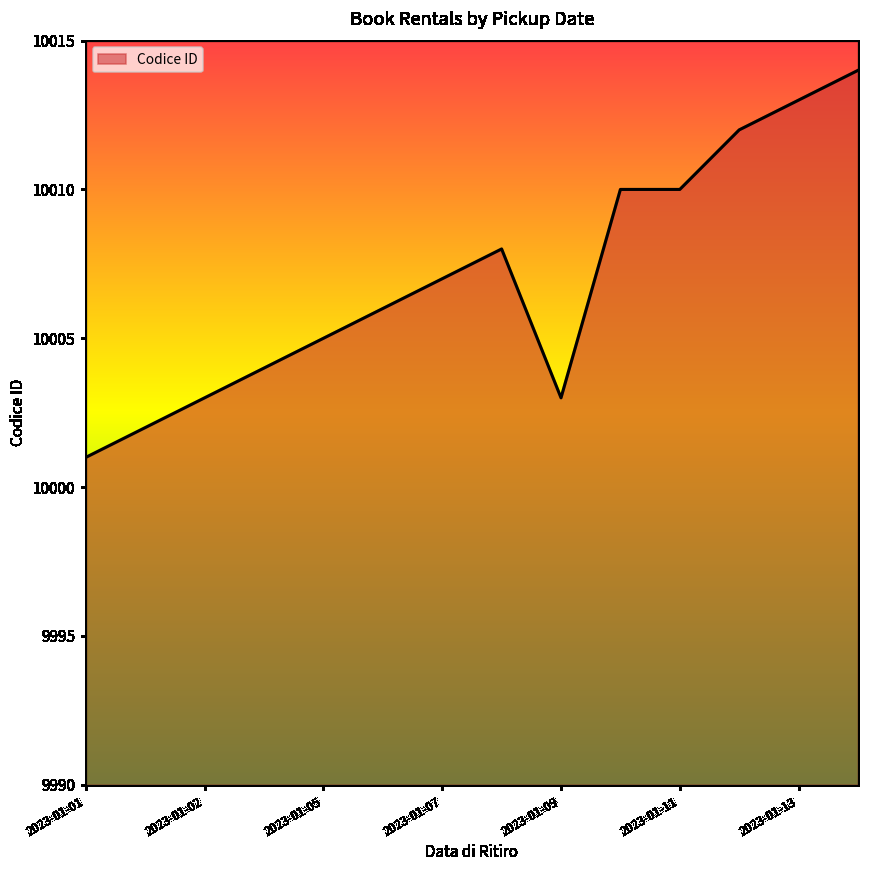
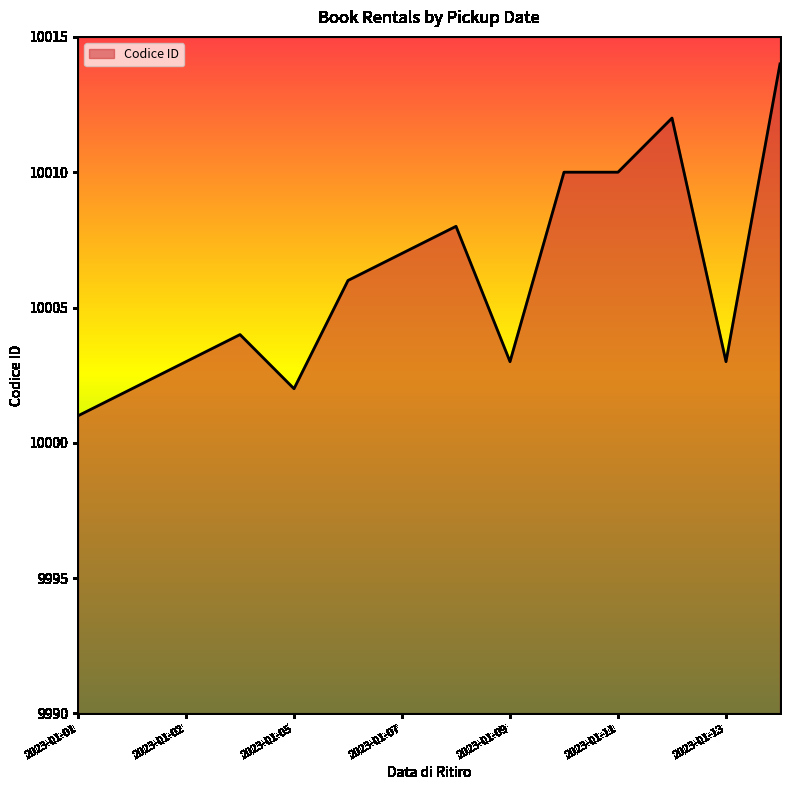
  {
    "2023-01-01": 10001,
-   "2023-01-05": 10005,
+   "2023-01-05": 10002,
    "2023-01-07": 10007,
    "2023-01-09": 10003,
    "2023-01-11": 10010,
-   "2023-01-13": 10013
+   "2023-01-13": 10003
  }
